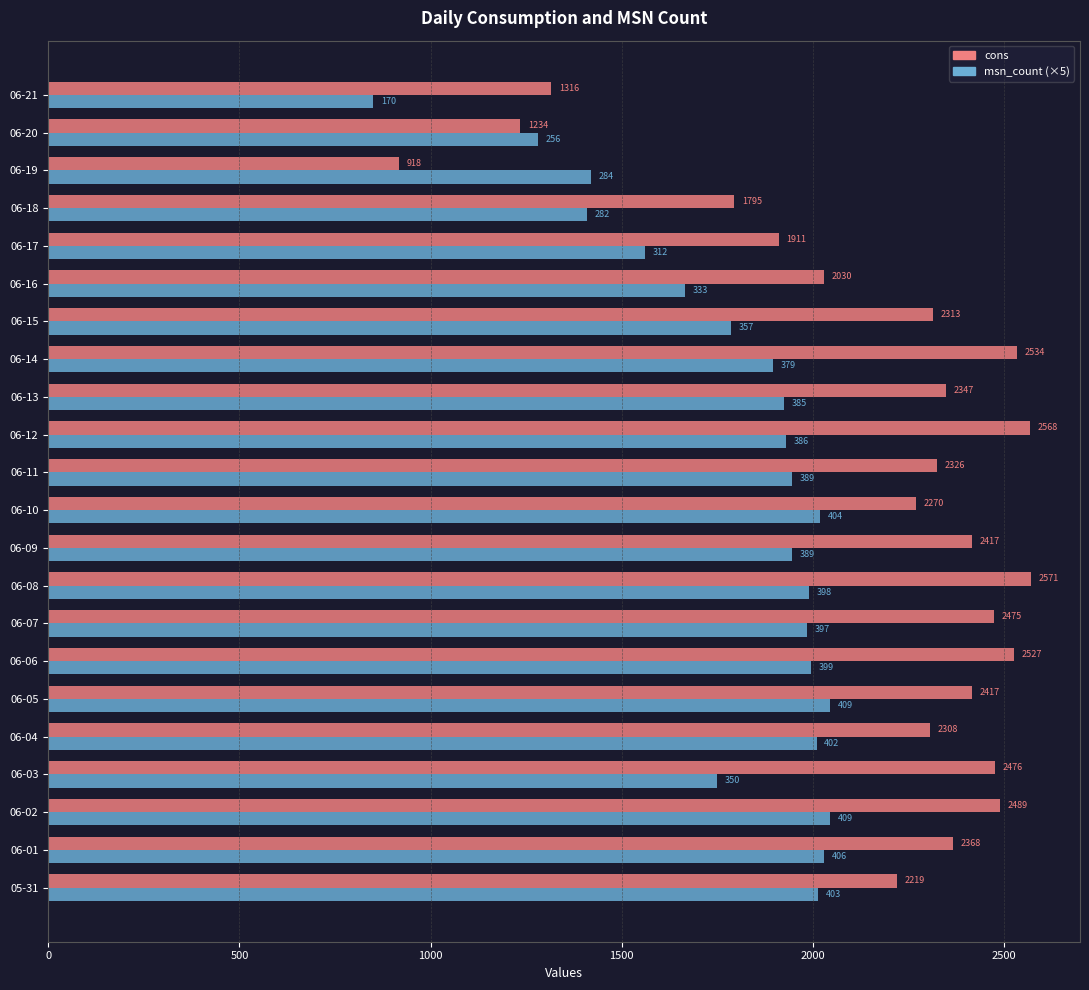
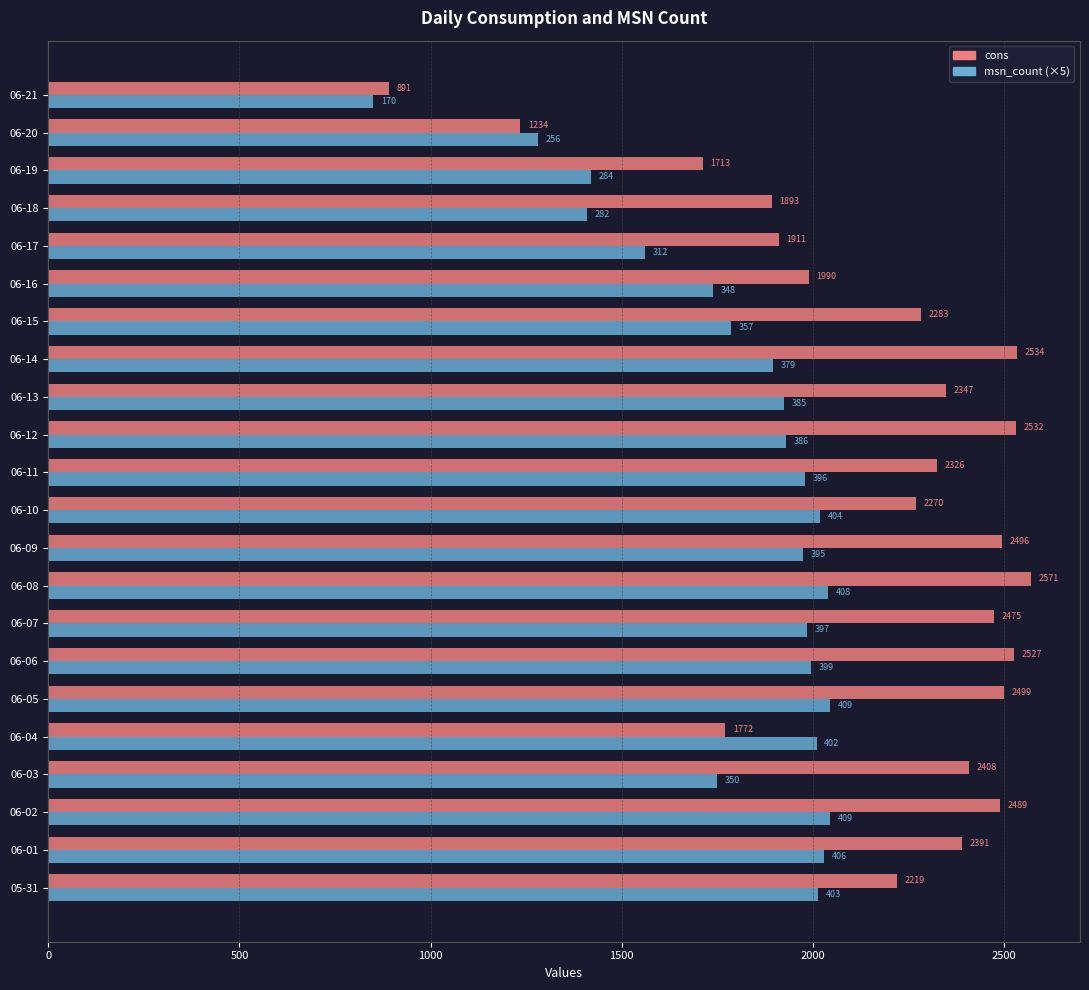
  {
    "cons": {
-     "06-21": 1316,
+     "06-21": 891,
      "06-20": 1234,
-     "06-19": 918,
-     "06-18": 1795,
+     "06-19": 1713,
+     "06-18": 1893,
      "06-17": 1911,
-     "06-16": 2030,
-     "06-15": 2313,
+     "06-16": 1990,
+     "06-15": 2283,
      "06-14": 2534,
      "06-13": 2347,
-     "06-12": 2568,
+     "06-12": 2532,
      "06-11": 2326,
      "06-10": 2270,
-     "06-09": 2417,
+     "06-09": 2496,
      "06-08": 2571,
      "06-07": 2475,
      "06-06": 2527,
-     "06-05": 2417,
-     "06-04": 2308,
-     "06-03": 2476,
+     "06-05": 2499,
+     "06-04": 1772,
+     "06-03": 2408,
      "06-02": 2489,
-     "06-01": 2368,
+     "06-01": 2391,
      "05-31": 2219
    },
    "msn_count (×5)": {
-     "06-16": 333,
-     "06-11": 389,
-     "06-09": 389,
-     "06-08": 398
+     "06-16": 348,
+     "06-11": 396,
+     "06-09": 395,
+     "06-08": 408
    }
  }
